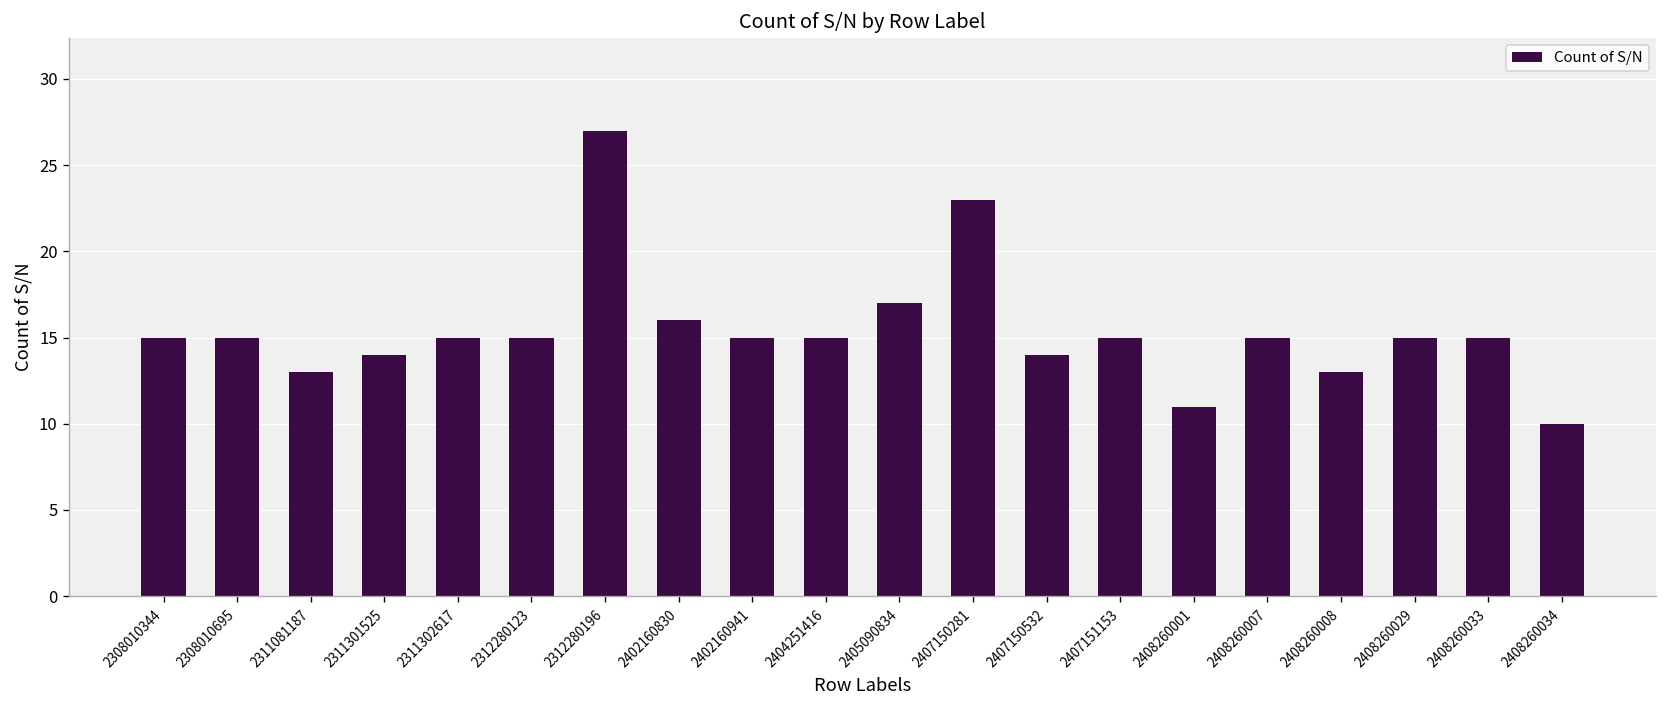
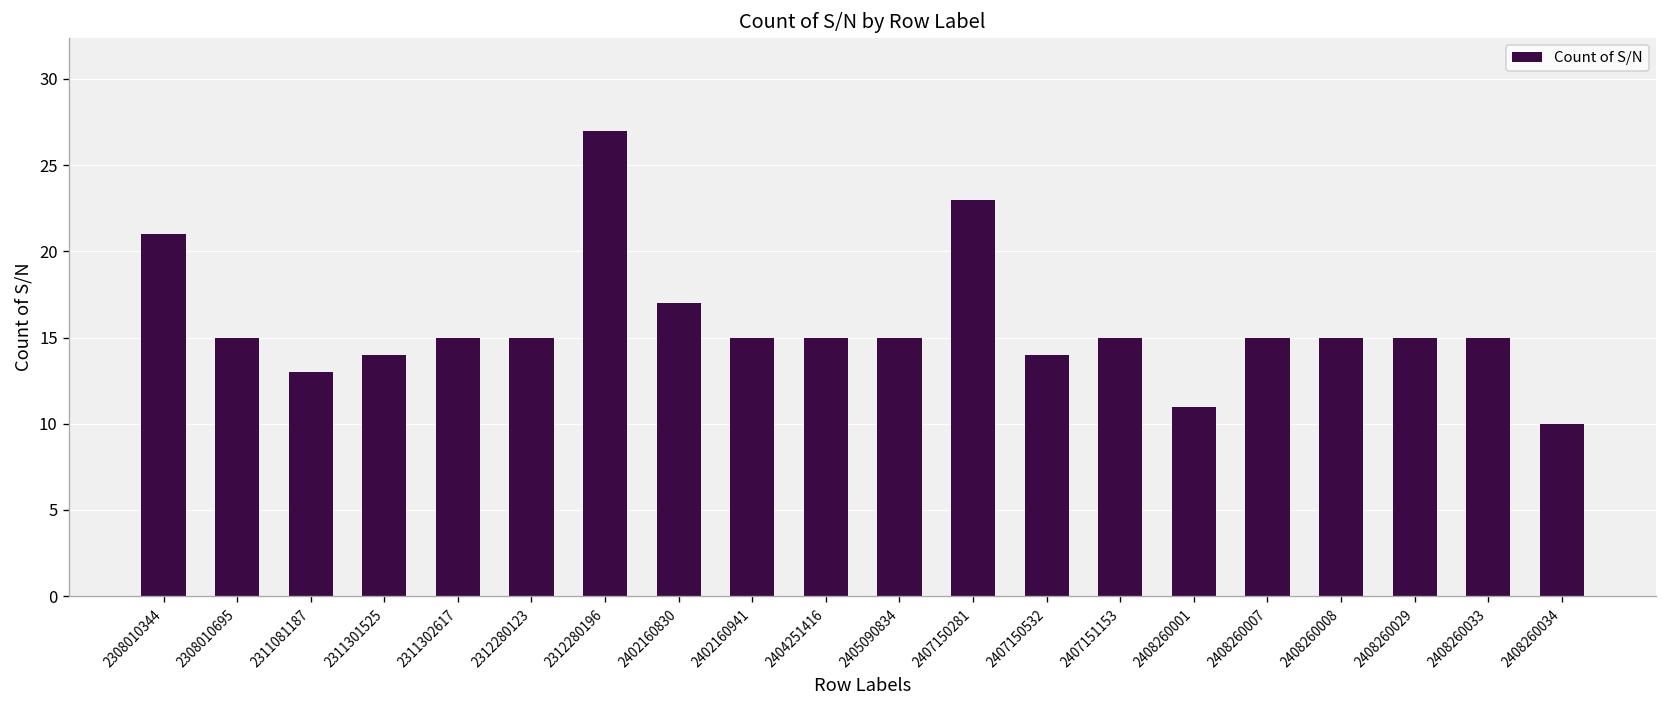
  {
-   "2308010344": 15,
+   "2308010344": 21,
    "2308010695": 15,
    "2311081187": 13,
    "2311301525": 14,
    "2311302617": 15,
    "2312280123": 15,
    "2312280196": 27,
-   "2402160830": 16,
+   "2402160830": 17,
    "2402160941": 15,
    "2404251416": 15,
-   "2405090834": 17,
+   "2405090834": 15,
    "2407150281": 23,
    "2407150532": 14,
    "2407151153": 15,
    "2408260001": 11,
    "2408260007": 15,
-   "2408260008": 13,
+   "2408260008": 15,
    "2408260029": 15,
    "2408260033": 15,
    "2408260034": 10
  }
